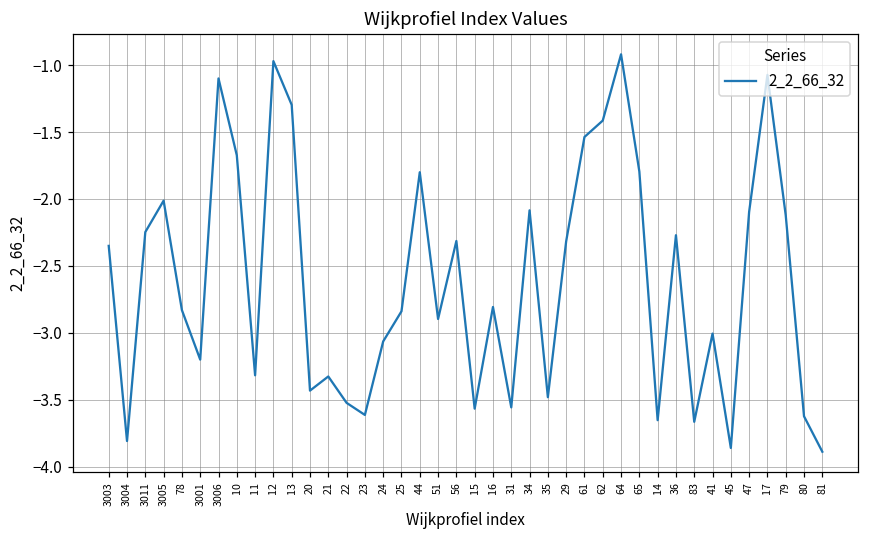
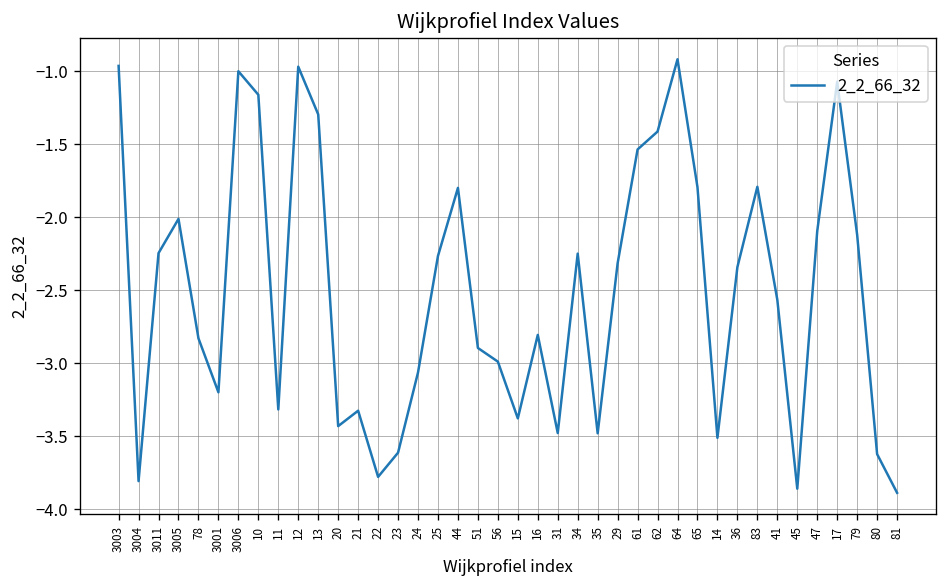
  {
-   "3003": -2.35,
+   "3003": -0.96,
    "3004": -3.81,
    "3011": -2.25,
    "3005": -2.01,
    "78": -2.83,
    "3001": -3.20,
-   "3006": -1.10,
-   "10": -1.67,
+   "3006": -1.00,
+   "10": -1.16,
    "11": -3.32,
    "12": -0.97,
    "13": -1.30,
    "20": -3.43,
    "21": -3.33,
-   "22": -3.52,
+   "22": -3.78,
    "23": -3.61,
    "24": -3.06,
-   "25": -2.84,
+   "25": -2.27,
    "44": -1.80,
    "51": -2.90,
-   "56": -2.31,
-   "15": -3.57,
+   "56": -2.99,
+   "15": -3.38,
    "16": -2.81,
-   "31": -3.56,
-   "34": -2.08,
+   "31": -3.48,
+   "34": -2.25,
    "35": -3.48,
    "29": -2.32,
    "61": -1.54,
    "62": -1.41,
    "64": -0.92,
    "65": -1.79,
-   "14": -3.65,
-   "36": -2.27,
-   "83": -3.66,
-   "41": -3.01,
+   "14": -3.51,
+   "36": -2.34,
+   "83": -1.79,
+   "41": -2.57,
    "45": -3.86,
    "47": -2.10,
    "79": -2.12,
    "80": -3.62,
    "81": -3.89
  }
